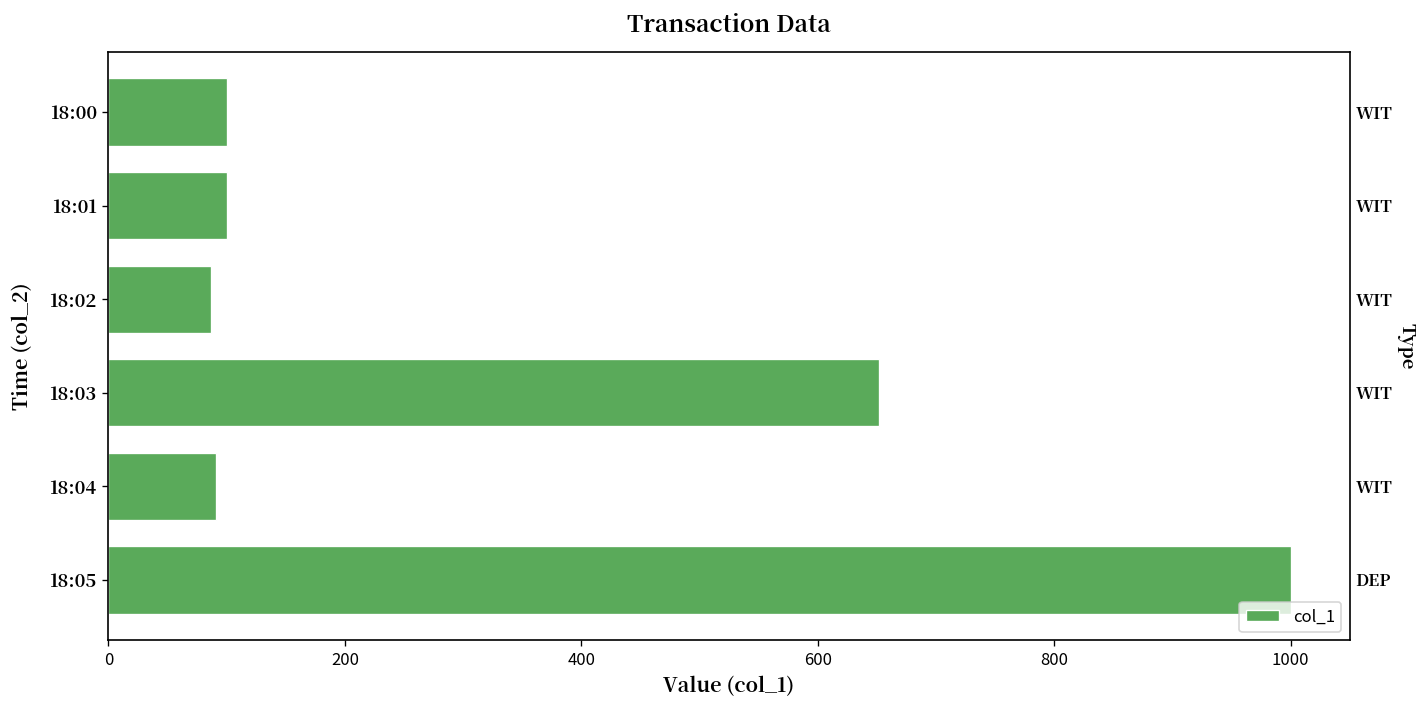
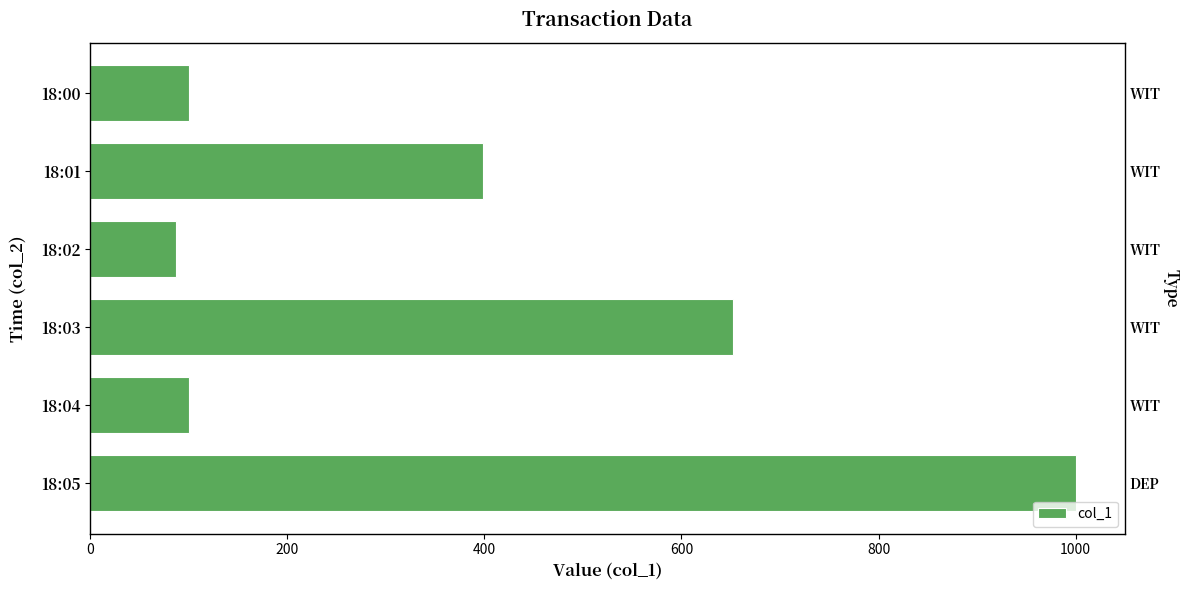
  {
    "18:00": 100,
-   "18:01": 100,
+   "18:01": 400,
    "18:02": 90,
    "18:03": 650,
-   "18:04": 90,
+   "18:04": 100,
    "18:05": 1000
  }
